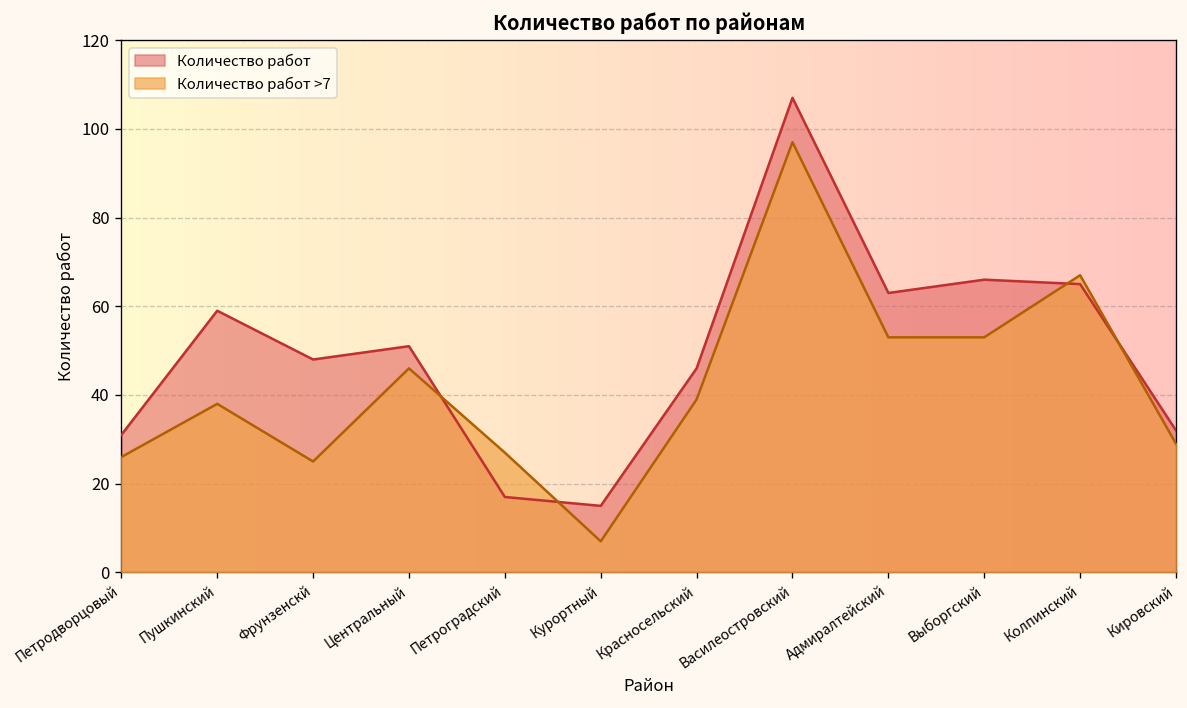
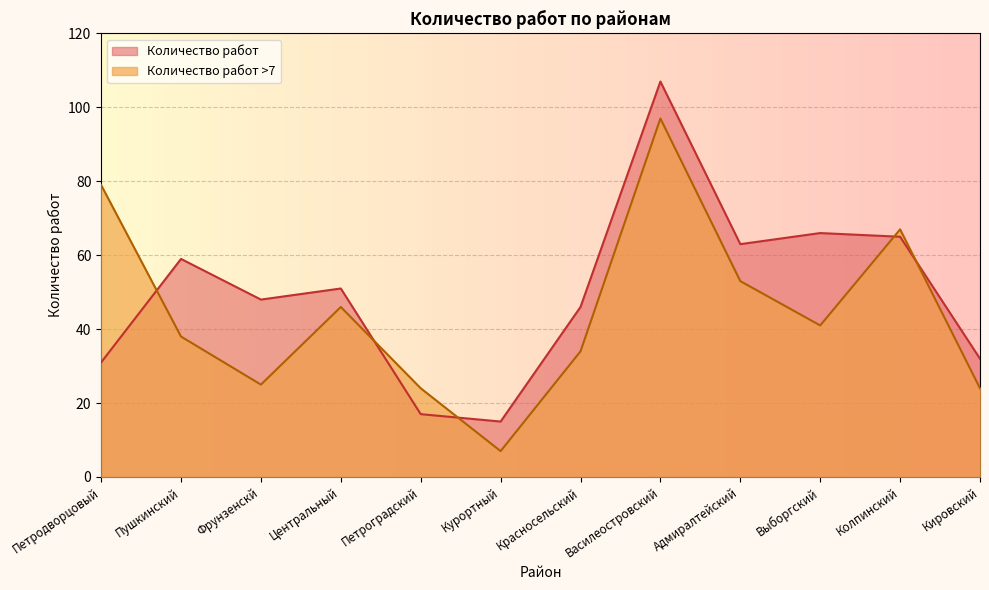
  {
    "Количество работ": {
      "Петродворцовый": 31,
      "Пушкинский": 59,
      "Фрунзенскй": 48,
      "Центральный": 51,
      "Петроградский": 17,
      "Курортный": 15,
      "Красносельский": 46,
      "Василеостровский": 107,
      "Адмиралтейский": 63,
      "Выборгский": 66,
      "Колпинский": 65,
      "Кировский": 32
    },
    "Количество работ >7": {
-     "Петродворцовый": 26,
+     "Петродворцовый": 79,
      "Пушкинский": 38,
      "Фрунзенскй": 25,
      "Центральный": 46,
-     "Петроградский": 27,
+     "Петроградский": 24,
      "Курортный": 7,
-     "Красносельский": 39,
+     "Красносельский": 34,
      "Василеостровский": 97,
      "Адмиралтейский": 53,
-     "Выборгский": 53,
+     "Выборгский": 41,
      "Колпинский": 67,
-     "Кировский": 29
+     "Кировский": 24
    }
  }
